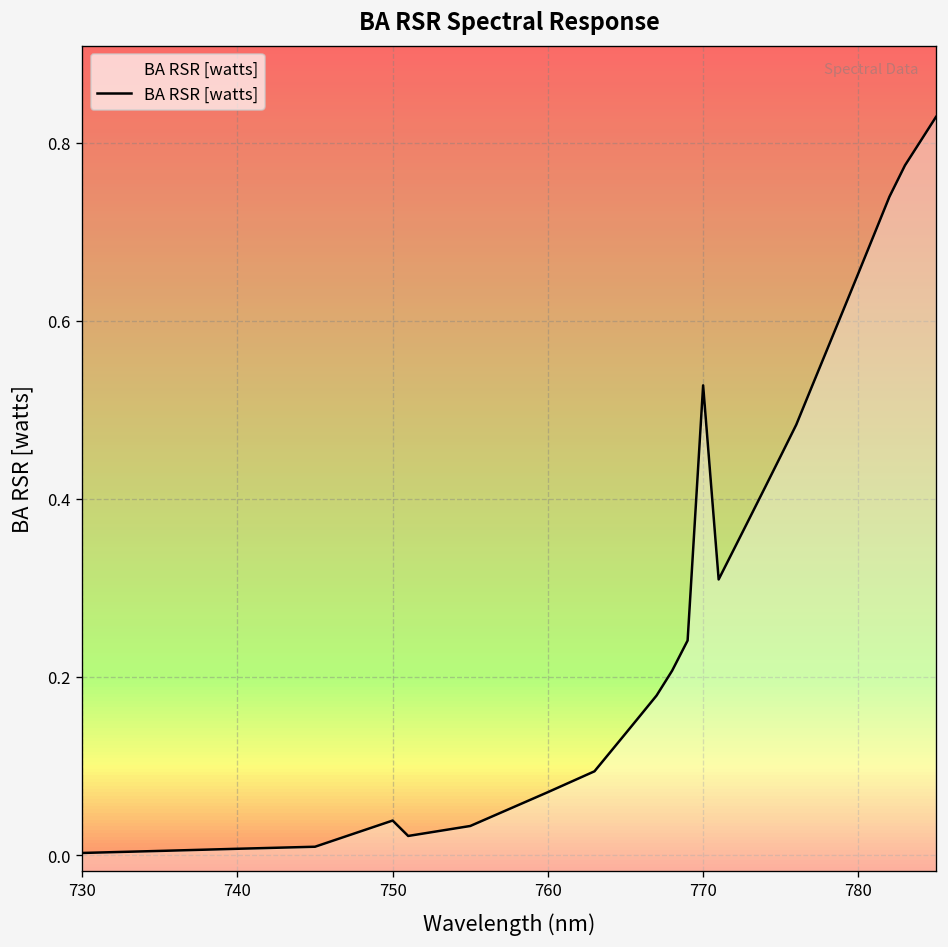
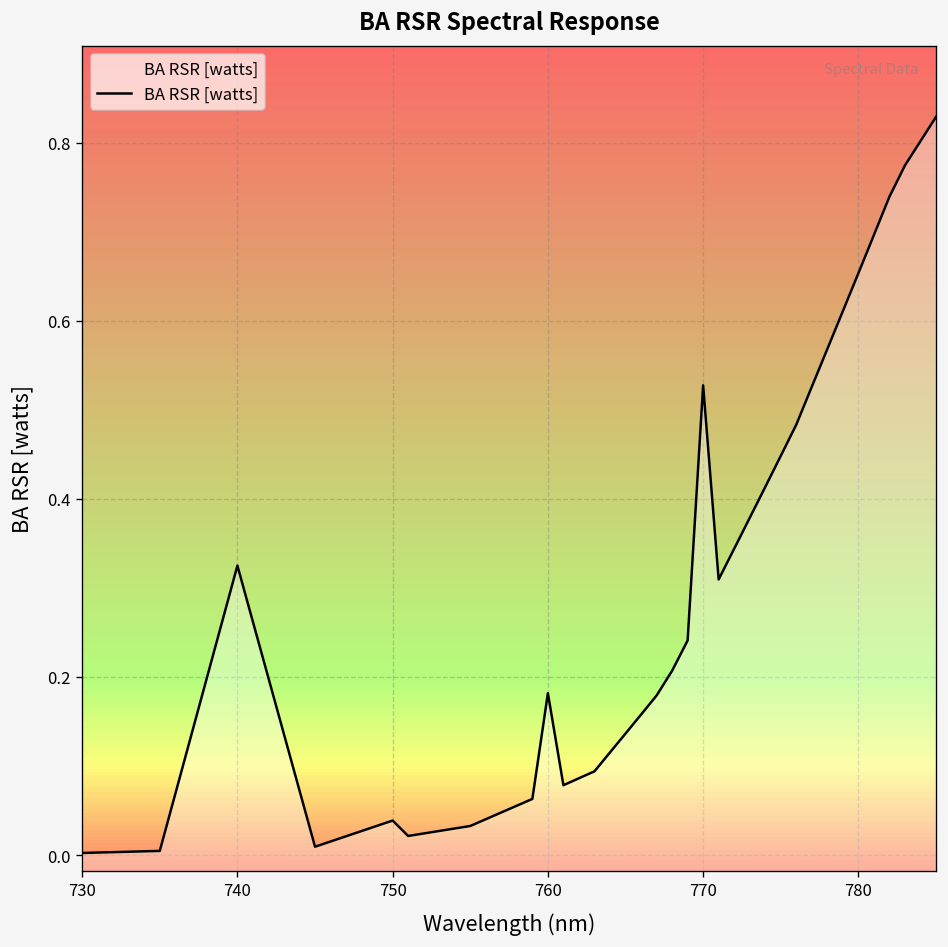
  {
    "730": 0.00,
-   "740": 0.01,
+   "740": 0.33,
    "750": 0.04,
-   "760": 0.07,
+   "760": 0.18,
    "770": 0.53,
    "780": 0.65
  }
